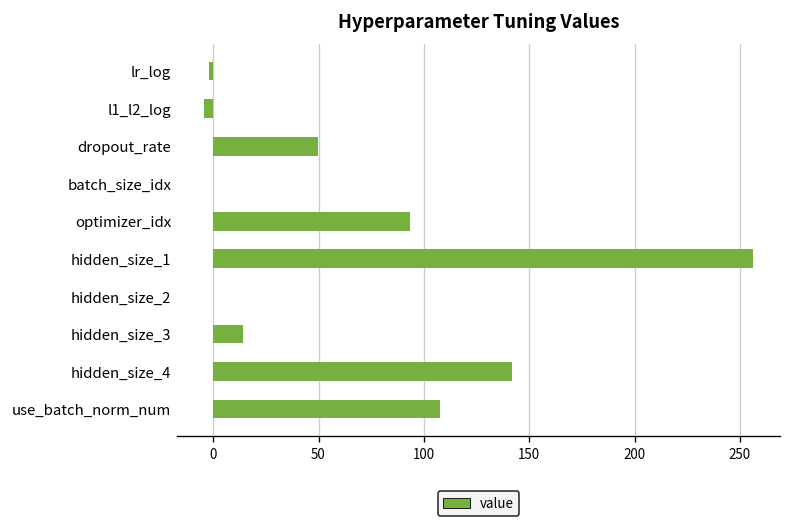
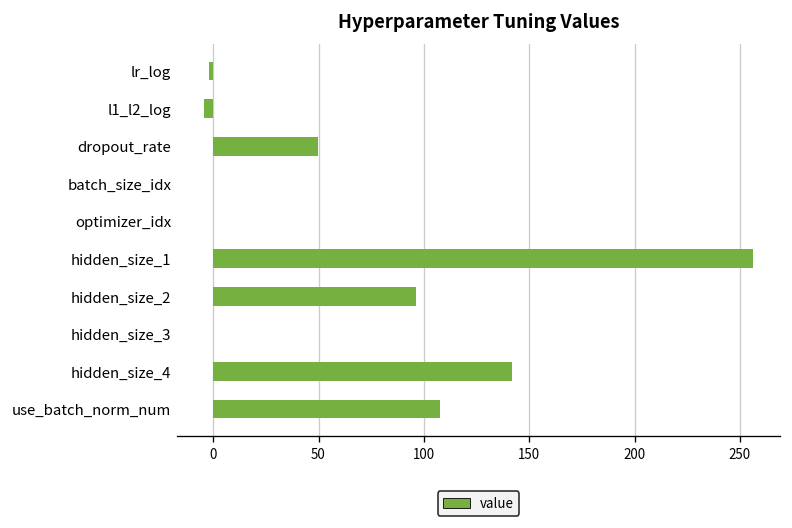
  {
    "lr_log": -2,
    "l1_l2_log": -4,
    "dropout_rate": 50,
    "batch_size_idx": 0,
-   "optimizer_idx": 93,
+   "optimizer_idx": 0,
    "hidden_size_1": 256,
-   "hidden_size_2": 0,
-   "hidden_size_3": 14,
+   "hidden_size_2": 96,
+   "hidden_size_3": 0,
    "hidden_size_4": 142,
    "use_batch_norm_num": 108
  }
